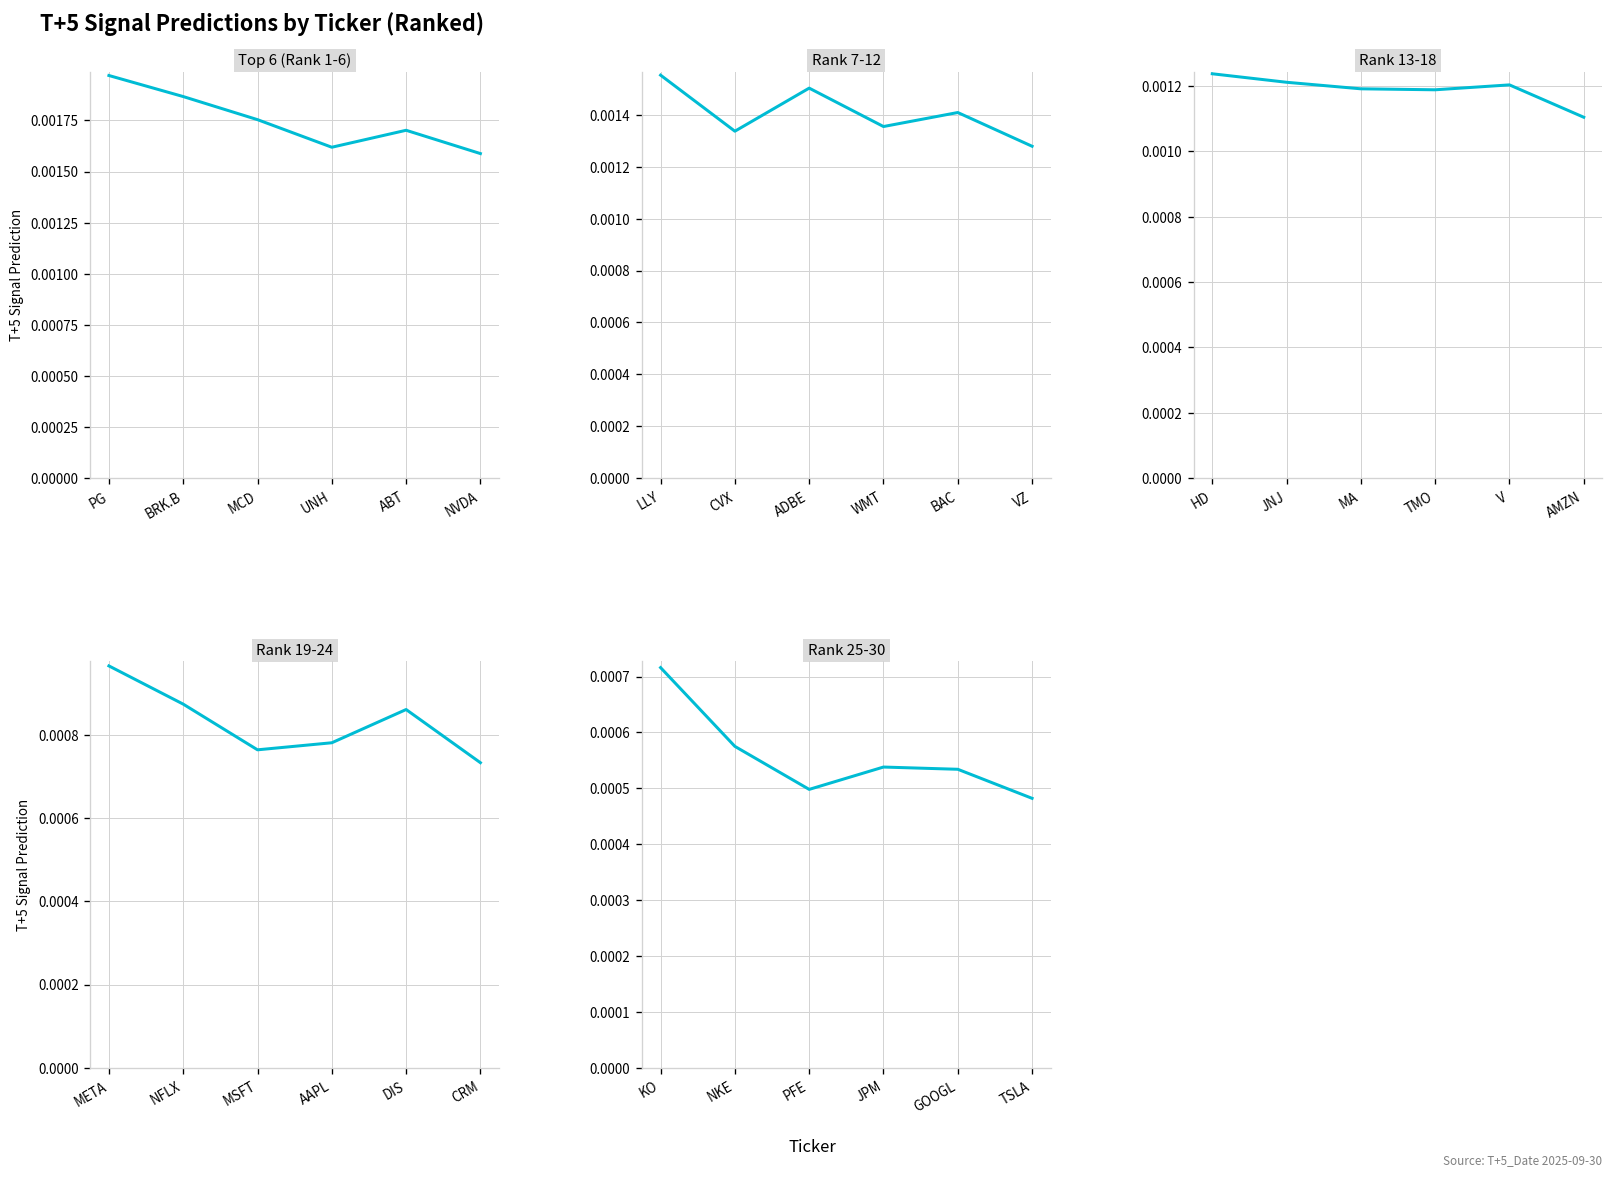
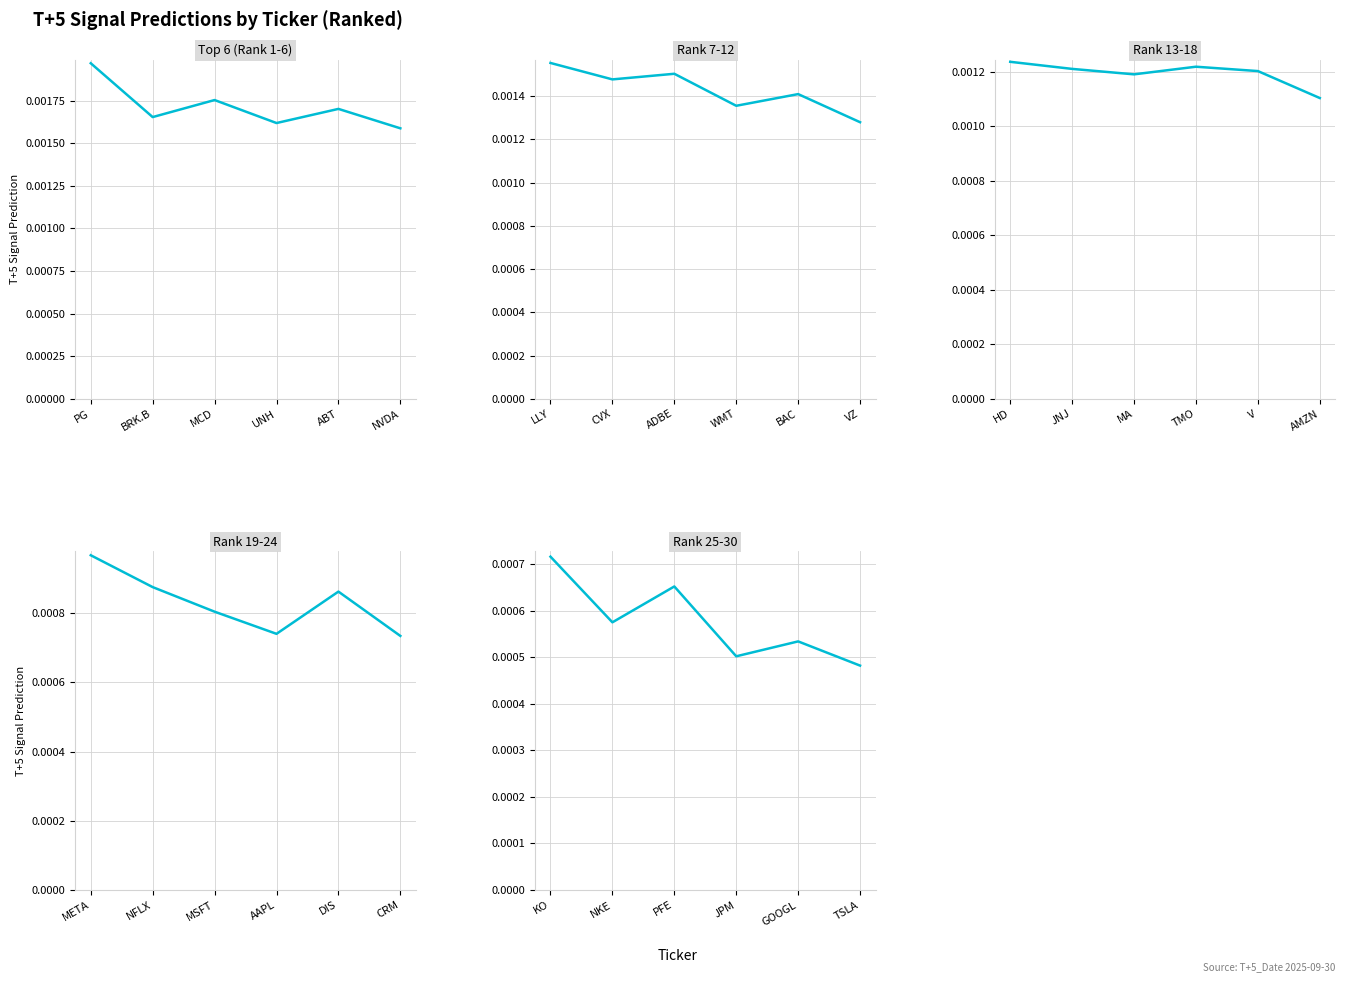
  {
    "Top 6 (Rank 1-6)": {
      "PG": 0.00197,
-     "BRK.B": 0.00187,
+     "BRK.B": 0.00165,
      "MCD": 0.00175,
      "UNH": 0.00162,
      "ABT": 0.00170,
      "NVDA": 0.00159
    },
    "Rank 7-12": {
      "LLY": 0.00155,
-     "CVX": 0.00134,
+     "CVX": 0.00148,
      "ADBE": 0.00150,
      "WMT": 0.00136,
      "BAC": 0.00141,
      "VZ": 0.00128
    },
    "Rank 13-18": {
      "HD": 0.00124,
      "JNJ": 0.00121,
      "MA": 0.00119,
-     "TMO": 0.00119,
+     "TMO": 0.00122,
      "V": 0.00120,
      "AMZN": 0.00110
    },
    "Rank 19-24": {
      "META": 0.00097,
      "NFLX": 0.00088,
-     "MSFT": 0.00077,
-     "AAPL": 0.00078,
+     "MSFT": 0.00080,
+     "AAPL": 0.00074,
      "DIS": 0.00086,
      "CRM": 0.00073
    },
    "Rank 25-30": {
      "KO": 0.00072,
      "NKE": 0.00058,
-     "PFE": 0.00050,
-     "JPM": 0.00054,
+     "PFE": 0.00065,
+     "JPM": 0.00050,
      "GOOGL": 0.00053,
      "TSLA": 0.00048
    }
  }
